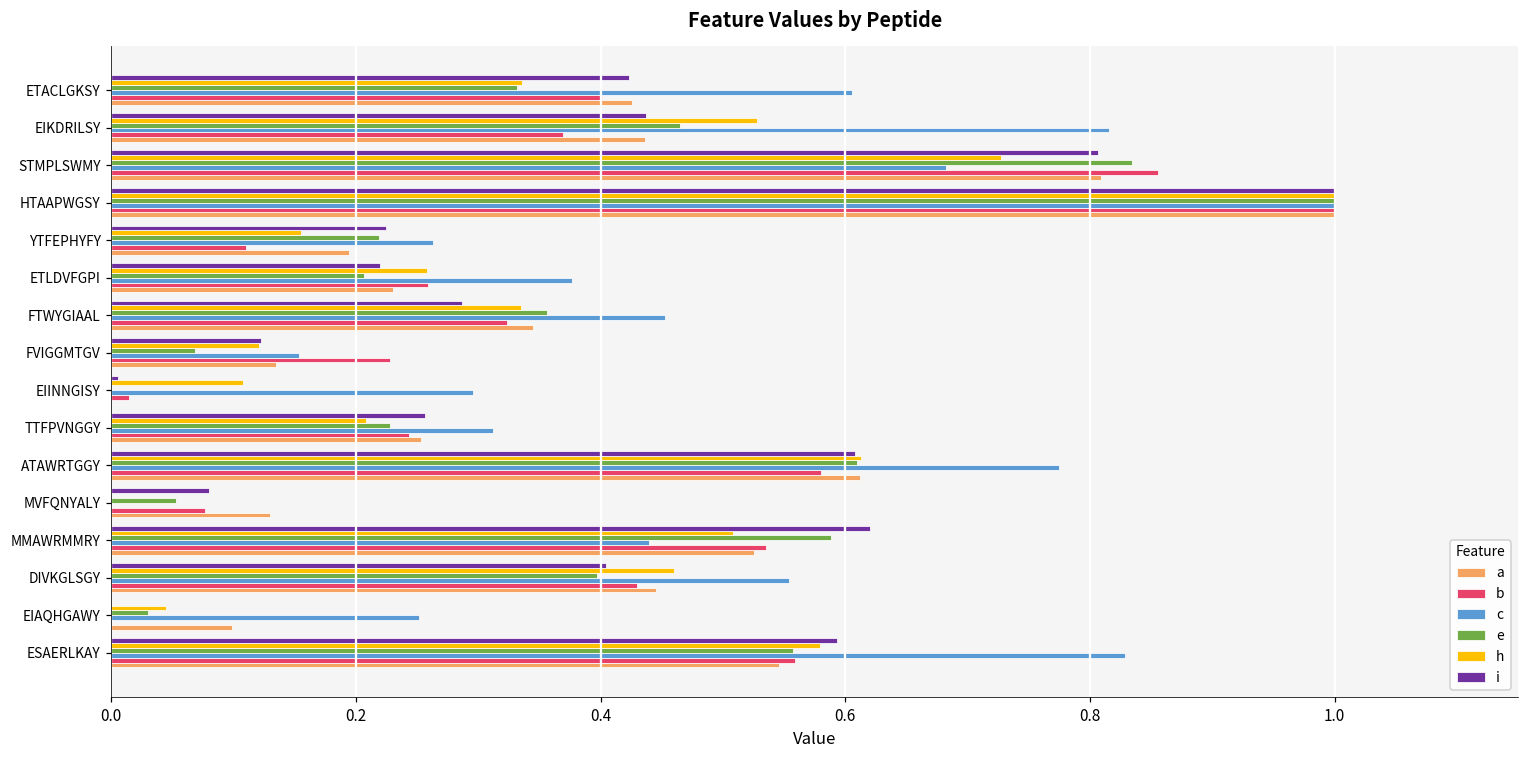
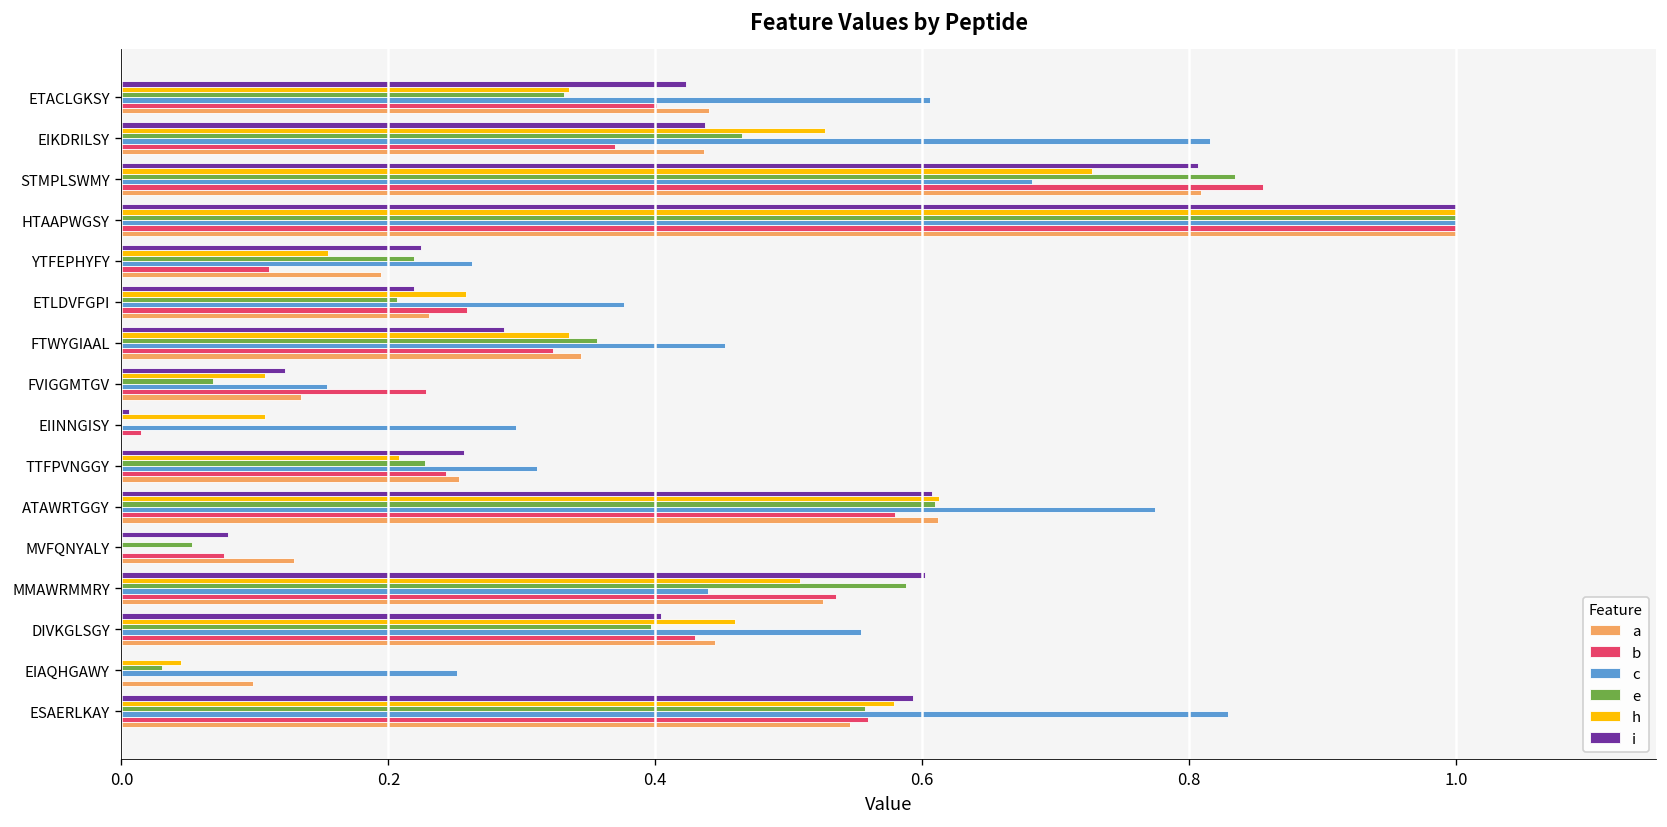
  {
    "a": {
-     "ETACLGKSY": 0.426,
+     "ETACLGKSY": 0.440,
      "EIKDRILSY": 0.436,
      "STMPLSWMY": 0.809,
      "HTAAPWGSY": 1.000,
      "YTFEPHYFY": 0.195,
      "ETLDVFGPI": 0.230,
      "FTWYGIAAL": 0.345,
      "FVIGGMTGV": 0.134,
      "EIINNGISY": 0.000,
      "TTFPVNGGY": 0.253,
      "ATAWRTGGY": 0.612,
      "MVFQNYALY": 0.130,
      "MMAWRMMRY": 0.526,
      "DIVKGLSGY": 0.445,
      "EIAQHGAWY": 0.099,
      "ESAERLKAY": 0.546
    },
    "b": {
      "ETACLGKSY": 0.401,
      "EIKDRILSY": 0.370,
      "STMPLSWMY": 0.855,
      "HTAAPWGSY": 1.000,
      "YTFEPHYFY": 0.110,
      "ETLDVFGPI": 0.259,
      "FTWYGIAAL": 0.324,
      "FVIGGMTGV": 0.228,
      "EIINNGISY": 0.015,
      "TTFPVNGGY": 0.243,
      "ATAWRTGGY": 0.580,
      "MVFQNYALY": 0.077,
      "MMAWRMMRY": 0.535,
      "DIVKGLSGY": 0.430,
      "EIAQHGAWY": 0.000,
      "ESAERLKAY": 0.559
    },
    "c": {
      "ETACLGKSY": 0.606,
      "EIKDRILSY": 0.815,
      "STMPLSWMY": 0.683,
      "HTAAPWGSY": 1.000,
      "YTFEPHYFY": 0.263,
      "ETLDVFGPI": 0.377,
      "FTWYGIAAL": 0.452,
      "FVIGGMTGV": 0.154,
      "EIINNGISY": 0.296,
      "TTFPVNGGY": 0.312,
      "ATAWRTGGY": 0.775,
      "MVFQNYALY": 0.000,
      "MMAWRMMRY": 0.440,
      "DIVKGLSGY": 0.554,
      "EIAQHGAWY": 0.252,
      "ESAERLKAY": 0.829
    },
    "e": {
      "ETACLGKSY": 0.332,
      "EIKDRILSY": 0.465,
      "STMPLSWMY": 0.835,
      "HTAAPWGSY": 1.000,
      "YTFEPHYFY": 0.219,
      "ETLDVFGPI": 0.207,
      "FTWYGIAAL": 0.356,
      "FVIGGMTGV": 0.069,
      "EIINNGISY": 0.000,
      "TTFPVNGGY": 0.228,
      "ATAWRTGGY": 0.610,
      "MVFQNYALY": 0.053,
      "MMAWRMMRY": 0.588,
      "DIVKGLSGY": 0.397,
      "EIAQHGAWY": 0.030,
      "ESAERLKAY": 0.557
    },
    "h": {
      "ETACLGKSY": 0.336,
      "EIKDRILSY": 0.528,
      "STMPLSWMY": 0.727,
      "HTAAPWGSY": 1.000,
      "YTFEPHYFY": 0.155,
      "ETLDVFGPI": 0.258,
      "FTWYGIAAL": 0.335,
-     "FVIGGMTGV": 0.121,
+     "FVIGGMTGV": 0.108,
      "EIINNGISY": 0.108,
      "TTFPVNGGY": 0.208,
      "ATAWRTGGY": 0.613,
      "MVFQNYALY": 0.000,
      "MMAWRMMRY": 0.508,
      "DIVKGLSGY": 0.460,
      "EIAQHGAWY": 0.045,
      "ESAERLKAY": 0.579
    },
    "i": {
      "ETACLGKSY": 0.423,
      "EIKDRILSY": 0.437,
      "STMPLSWMY": 0.807,
      "HTAAPWGSY": 1.000,
      "YTFEPHYFY": 0.224,
      "ETLDVFGPI": 0.219,
      "FTWYGIAAL": 0.287,
      "FVIGGMTGV": 0.122,
      "EIINNGISY": 0.006,
      "TTFPVNGGY": 0.257,
      "ATAWRTGGY": 0.608,
      "MVFQNYALY": 0.080,
-     "MMAWRMMRY": 0.620,
+     "MMAWRMMRY": 0.602,
      "DIVKGLSGY": 0.405,
      "EIAQHGAWY": 0.000,
      "ESAERLKAY": 0.594
    }
  }
